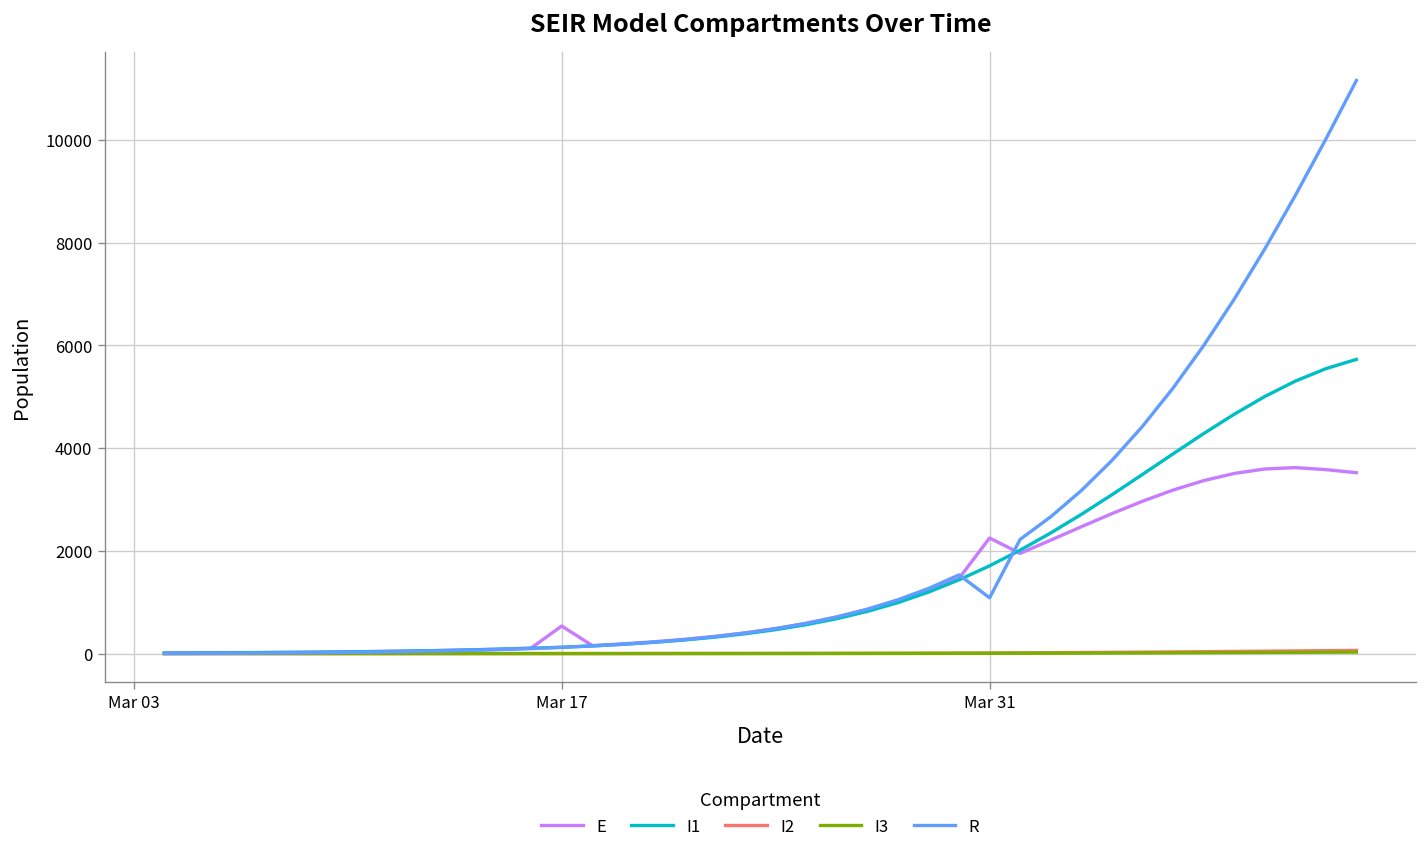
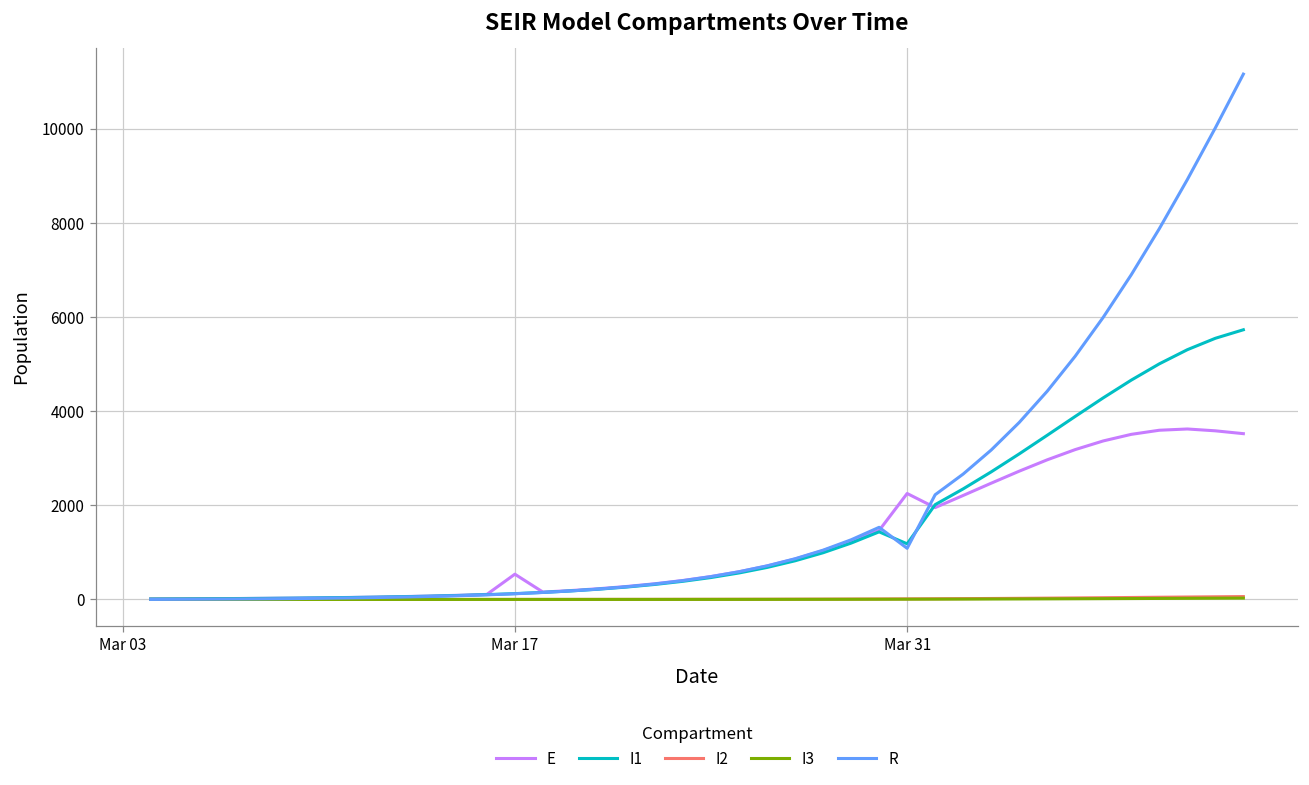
  {
    "E": {
      "Mar 17": 500,
      "Mar 31": 2300
    },
    "I1": {
-     "Mar 31": 1700
+     "Mar 31": 1200
    },
    "R": {
      "Mar 31": 1100
    }
  }
